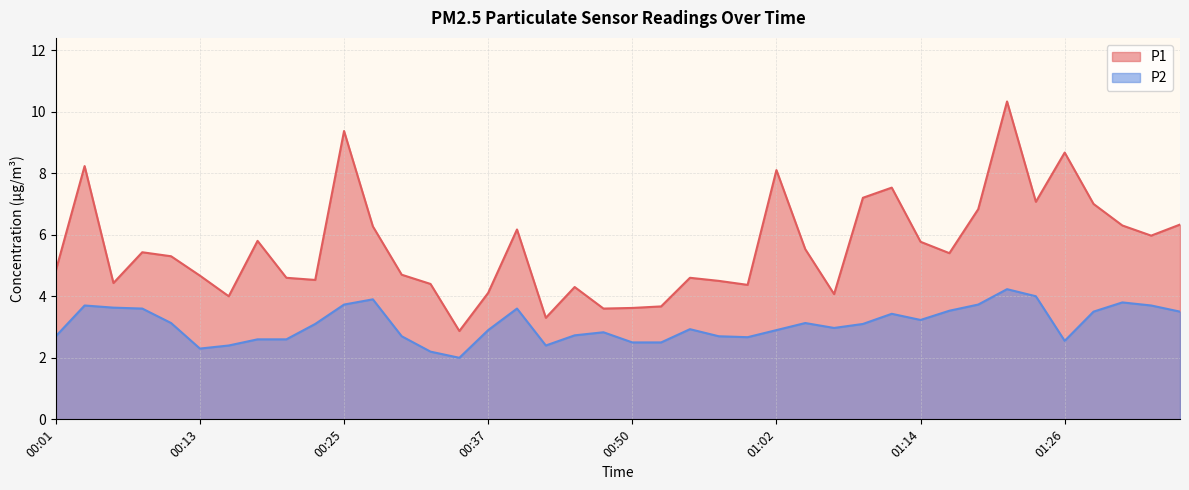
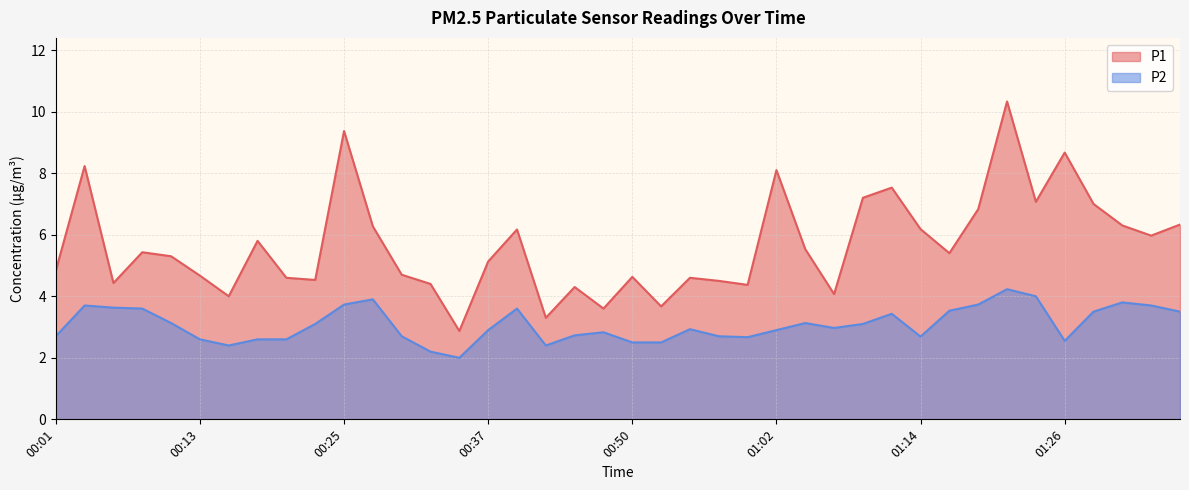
  {
    "P1": {
      "00:01": 4.8,
      "00:13": 4.7,
      "00:25": 9.4,
-     "00:37": 4.1,
-     "00:50": 3.6,
+     "00:37": 5.1,
+     "00:50": 4.6,
      "01:02": 8.1,
-     "01:14": 5.8,
+     "01:14": 6.2,
      "01:26": 8.7
    },
    "P2": {
      "00:01": 2.7,
-     "00:13": 2.3,
+     "00:13": 2.6,
      "00:25": 3.7,
      "00:37": 2.9,
      "00:50": 2.5,
      "01:02": 2.9,
-     "01:14": 3.2,
+     "01:14": 2.7,
      "01:26": 2.6
    }
  }
